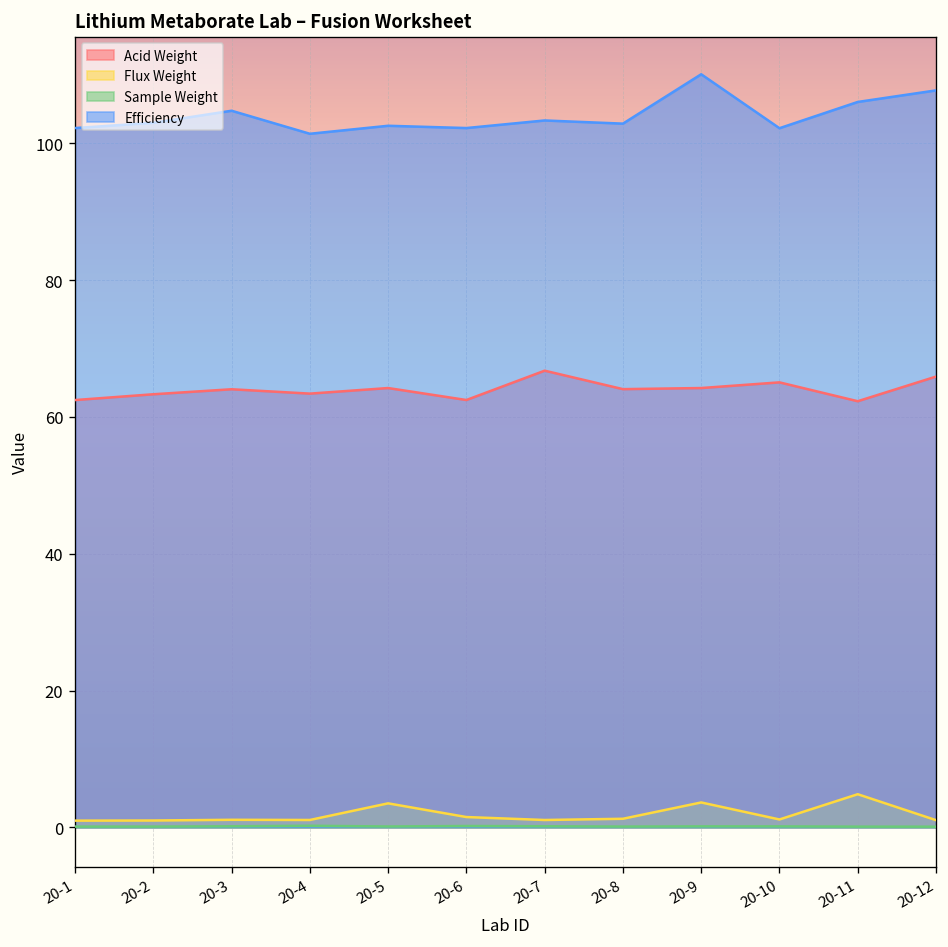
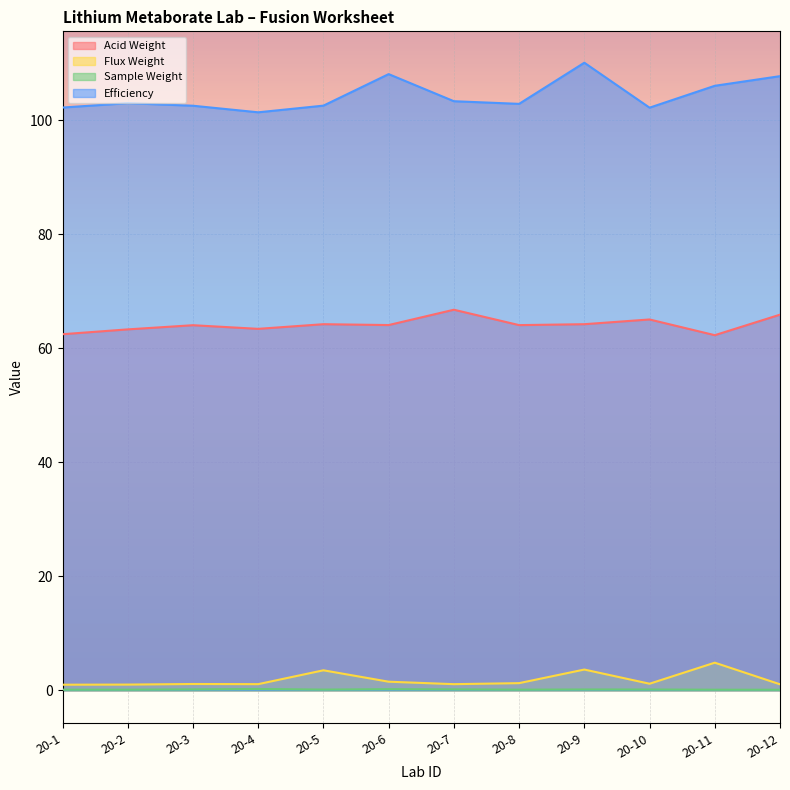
  {
    "Acid Weight": {
      "20-1": 62,
      "20-2": 63,
      "20-3": 64,
      "20-4": 63,
      "20-5": 64,
-     "20-6": 62,
+     "20-6": 64,
      "20-7": 67,
      "20-8": 64,
      "20-9": 64,
      "20-10": 65,
      "20-11": 62,
      "20-12": 66
    },
    "Flux Weight": {
      "20-1": 1,
      "20-2": 1,
      "20-3": 1,
      "20-4": 1,
      "20-5": 4,
      "20-6": 2,
      "20-7": 1,
      "20-8": 1,
      "20-9": 4,
      "20-10": 1,
      "20-11": 5,
      "20-12": 1
    },
    "Sample Weight": {
      "20-1": 0,
      "20-2": 0,
      "20-3": 0,
      "20-4": 0,
      "20-5": 0,
      "20-6": 0,
      "20-7": 0,
      "20-8": 0,
      "20-9": 0,
      "20-10": 0,
      "20-11": 0,
      "20-12": 0
    },
    "Efficiency": {
      "20-1": 102,
-     "20-3": 105,
+     "20-3": 103,
      "20-4": 101,
      "20-5": 103,
-     "20-6": 102,
+     "20-6": 108,
      "20-7": 103,
      "20-8": 103,
      "20-9": 110,
      "20-10": 102,
      "20-11": 106,
      "20-12": 108
    }
  }
